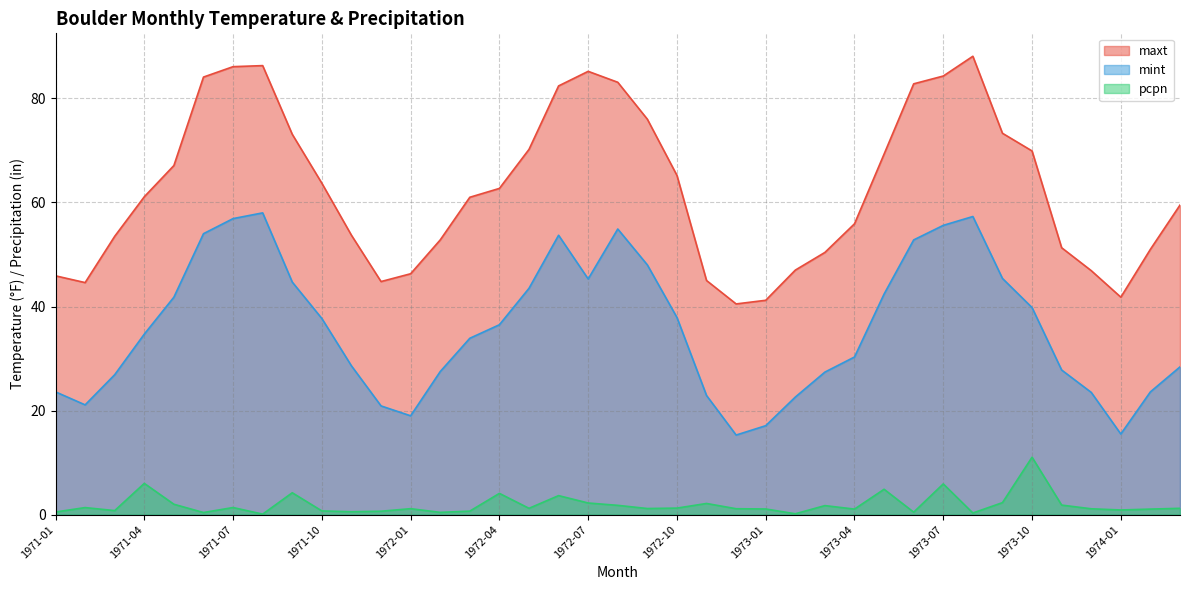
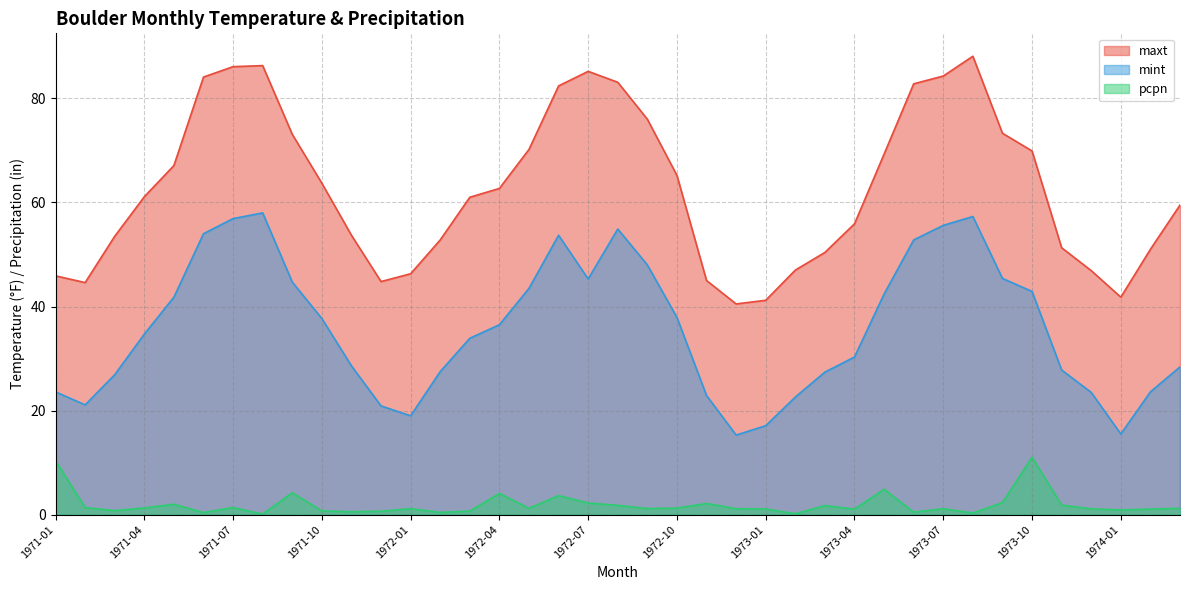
  {
    "maxt": {
      "1971-01": 46,
      "1971-04": 61,
      "1971-07": 86,
      "1971-10": 64,
      "1972-01": 46,
      "1972-04": 63,
      "1972-07": 85,
      "1972-10": 65,
      "1973-01": 41,
      "1973-04": 56,
      "1973-07": 84,
      "1973-10": 70,
      "1974-01": 42
    },
    "mint": {
      "1971-01": 24,
      "1971-04": 35,
      "1971-07": 57,
      "1971-10": 38,
      "1972-01": 19,
      "1972-04": 37,
      "1972-07": 45,
      "1972-10": 38,
      "1973-01": 17,
      "1973-04": 30,
      "1973-07": 56,
-     "1973-10": 40,
+     "1973-10": 43,
      "1974-01": 16
    },
    "pcpn": {
-     "1971-01": 1,
-     "1971-04": 6,
+     "1971-01": 10,
+     "1971-04": 1,
      "1971-07": 1,
      "1971-10": 1,
      "1972-01": 1,
      "1972-04": 4,
      "1972-07": 2,
      "1972-10": 1,
      "1973-01": 1,
      "1973-04": 1,
-     "1973-07": 6,
+     "1973-07": 1,
      "1973-10": 11,
      "1974-01": 1
    }
  }
